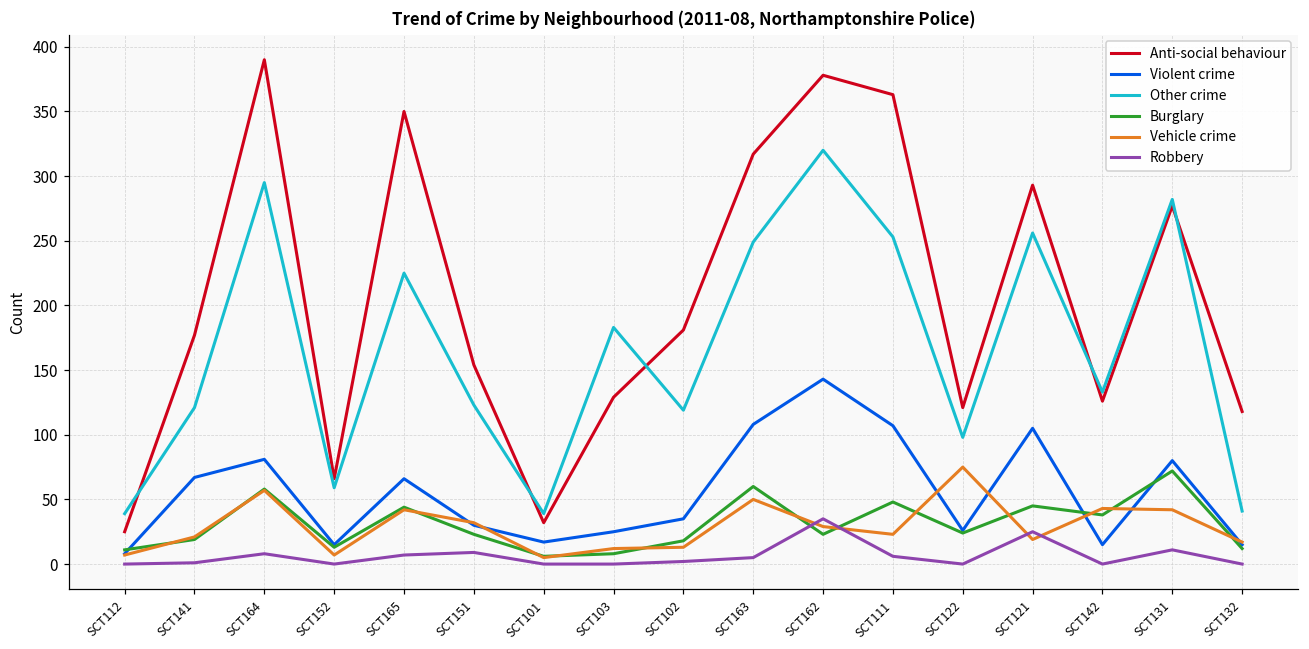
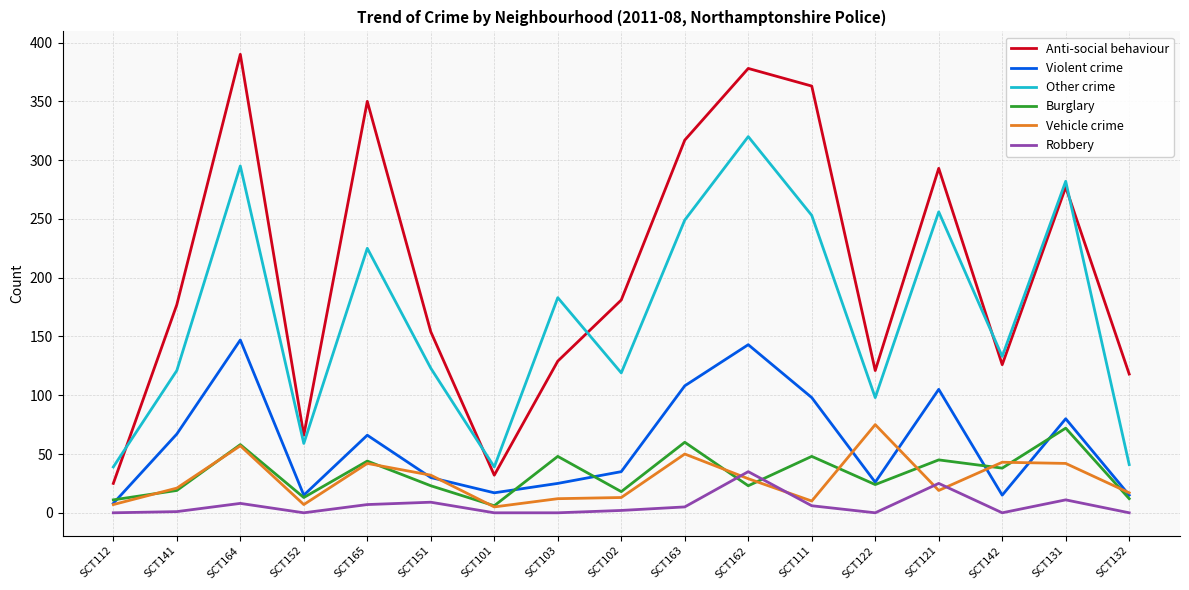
  {
    "Anti-social behaviour": {
      "SCT112": 25,
      "SCT141": 177,
      "SCT164": 390,
      "SCT152": 66,
      "SCT165": 350,
      "SCT151": 154,
      "SCT101": 32,
      "SCT103": 129,
      "SCT102": 181,
      "SCT163": 317,
      "SCT162": 378,
      "SCT111": 363,
      "SCT122": 121,
      "SCT121": 293,
      "SCT142": 126,
      "SCT131": 277,
      "SCT132": 118
    },
    "Violent crime": {
      "SCT141": 67,
-     "SCT164": 81,
+     "SCT164": 147,
      "SCT165": 66,
      "SCT101": 17,
      "SCT103": 25,
      "SCT102": 35,
      "SCT163": 108,
      "SCT162": 143,
-     "SCT111": 107,
+     "SCT111": 98,
      "SCT121": 105,
      "SCT142": 15,
      "SCT131": 80
    },
    "Other crime": {
      "SCT112": 39,
      "SCT141": 121,
      "SCT164": 295,
      "SCT152": 59,
      "SCT165": 225,
      "SCT151": 123,
      "SCT101": 39,
      "SCT103": 183,
      "SCT102": 119,
      "SCT163": 249,
      "SCT162": 320,
      "SCT111": 253,
      "SCT122": 98,
      "SCT121": 256,
      "SCT142": 133,
      "SCT131": 282,
      "SCT132": 41
    },
    "Burglary": {
      "SCT112": 11,
      "SCT151": 23,
-     "SCT103": 8,
+     "SCT103": 48,
      "SCT102": 18,
      "SCT163": 60,
      "SCT162": 23,
      "SCT111": 48,
      "SCT121": 45,
      "SCT142": 38,
      "SCT131": 72,
      "SCT132": 12
    },
    "Vehicle crime": {
      "SCT152": 7,
      "SCT103": 12,
      "SCT102": 13,
      "SCT163": 50,
      "SCT162": 29,
-     "SCT111": 23,
+     "SCT111": 10,
      "SCT122": 75,
      "SCT121": 19,
      "SCT142": 43,
      "SCT131": 42
    },
    "Robbery": {
      "SCT112": 0,
      "SCT141": 1,
      "SCT164": 8,
      "SCT152": 0,
      "SCT165": 7,
      "SCT151": 9,
      "SCT101": 0,
      "SCT103": 0,
      "SCT102": 2,
      "SCT163": 5,
      "SCT162": 35,
      "SCT111": 6,
      "SCT122": 0,
      "SCT121": 25,
      "SCT142": 0,
      "SCT131": 11,
      "SCT132": 0
    }
  }
